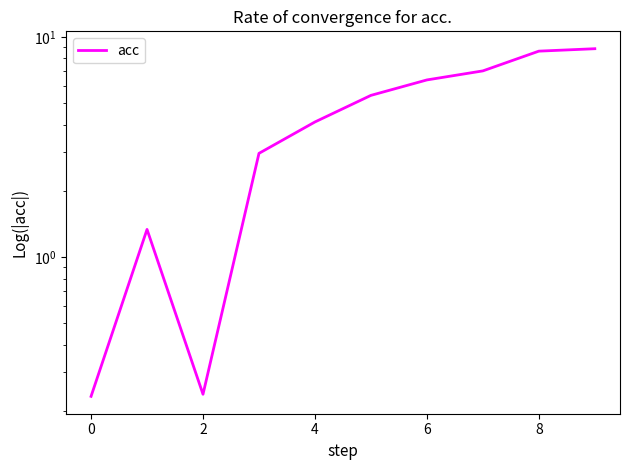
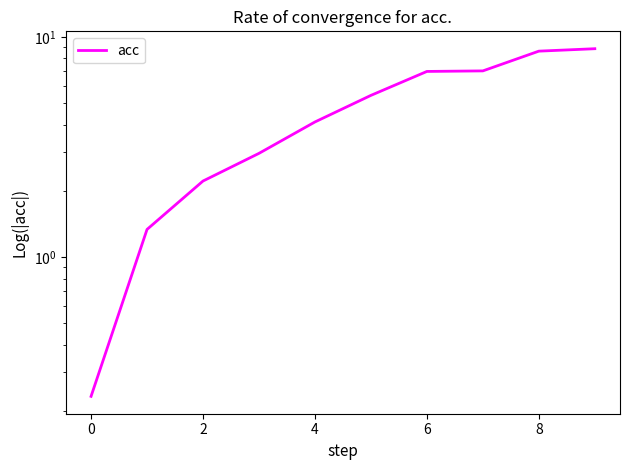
  {
    "0": 0.23,
-   "2": 0.24,
+   "2": 2.2,
    "4": 4.1,
-   "6": 6.4,
+   "6": 7.0,
    "8": 8.6
  }
